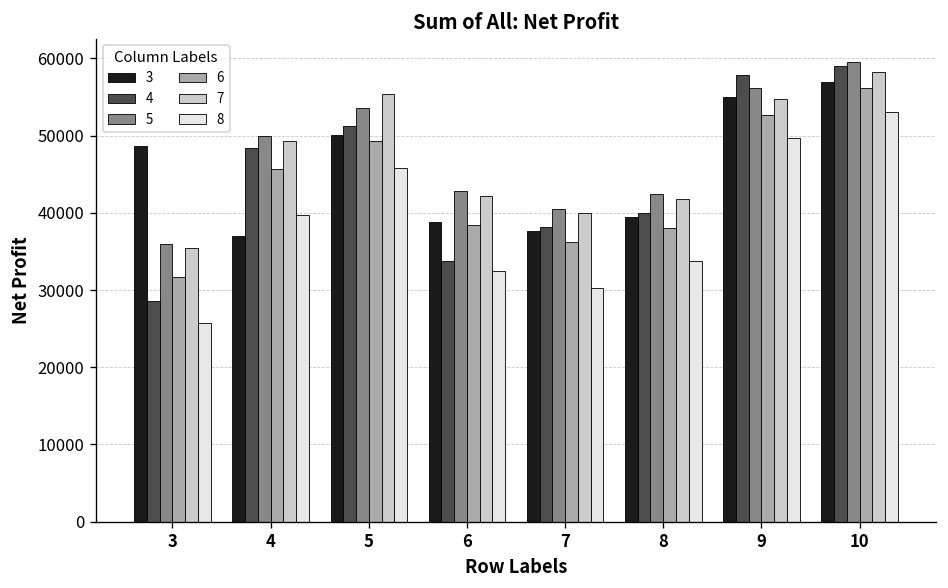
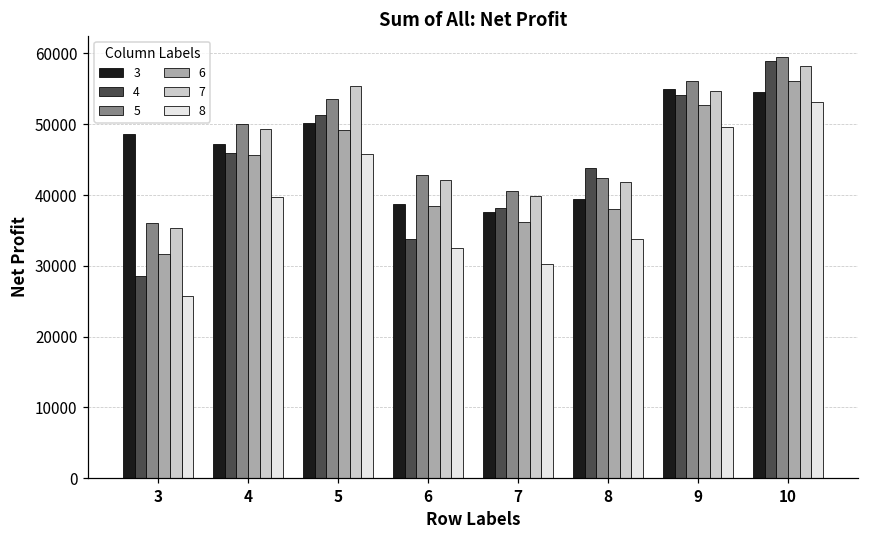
  {
    "3": {
      "3": 49000,
-     "4": 37000,
+     "4": 47000,
      "5": 50000,
      "6": 39000,
      "7": 38000,
      "8": 39000,
      "9": 55000,
-     "10": 57000
+     "10": 55000
    },
    "4": {
      "3": 29000,
-     "4": 48000,
+     "4": 46000,
      "5": 51000,
      "6": 34000,
      "7": 38000,
-     "8": 40000,
-     "9": 58000,
+     "8": 44000,
+     "9": 54000,
      "10": 59000
    }
  }
